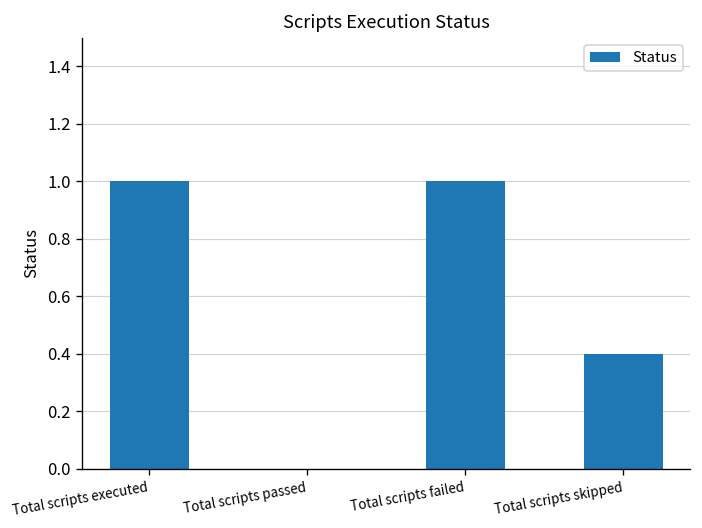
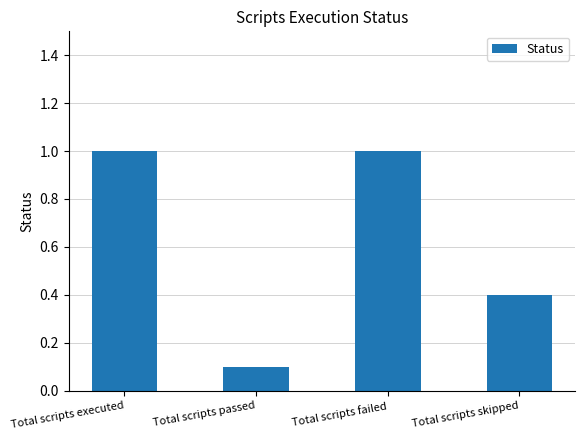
  {
    "Total scripts executed": 1.0,
-   "Total scripts passed": 0.0,
+   "Total scripts passed": 0.1,
    "Total scripts failed": 1.0,
    "Total scripts skipped": 0.4
  }
